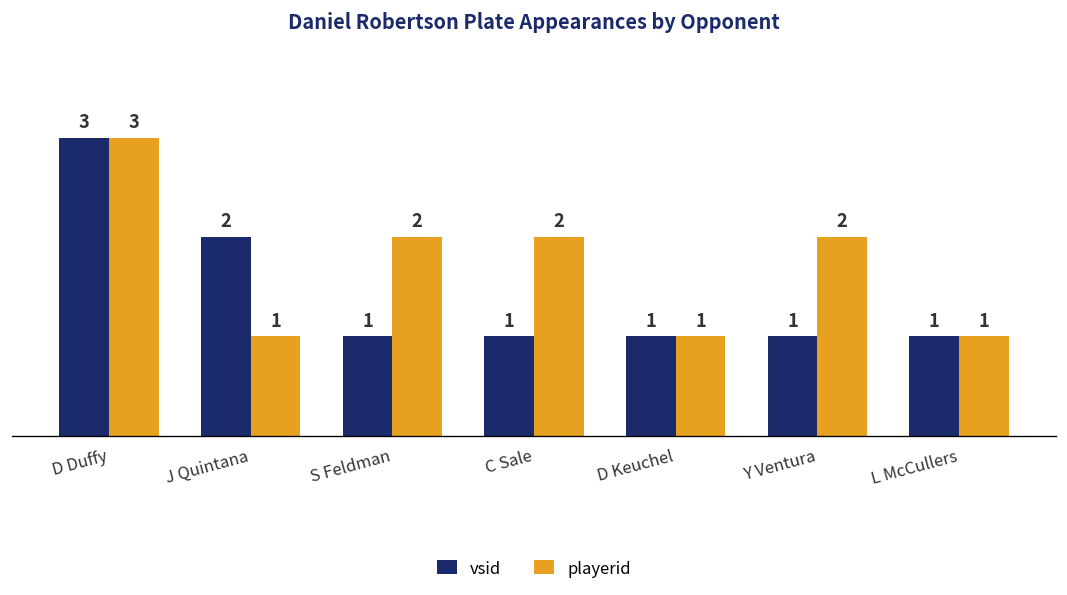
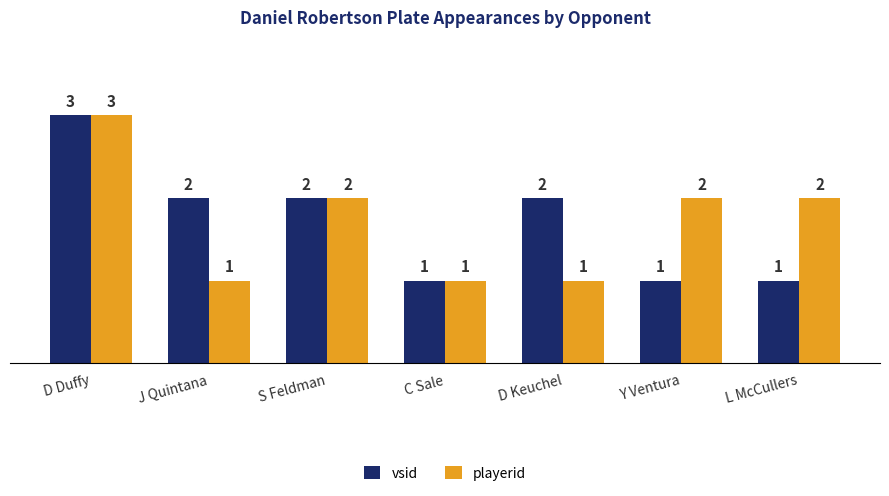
  {
    "vsid": {
      "D Duffy": 3,
      "J Quintana": 2,
-     "S Feldman": 1,
+     "S Feldman": 2,
      "C Sale": 1,
-     "D Keuchel": 1,
+     "D Keuchel": 2,
      "Y Ventura": 1,
      "L McCullers": 1
    },
    "playerid": {
      "D Duffy": 3,
      "J Quintana": 1,
      "S Feldman": 2,
-     "C Sale": 2,
+     "C Sale": 1,
      "D Keuchel": 1,
      "Y Ventura": 2,
-     "L McCullers": 1
+     "L McCullers": 2
    }
  }
